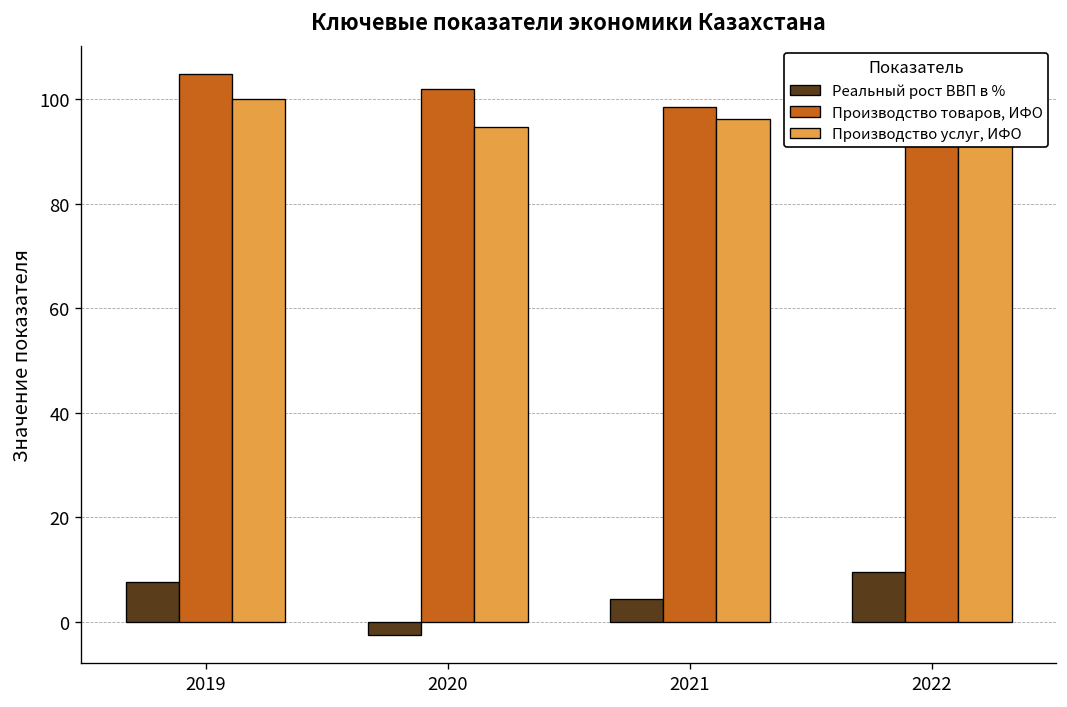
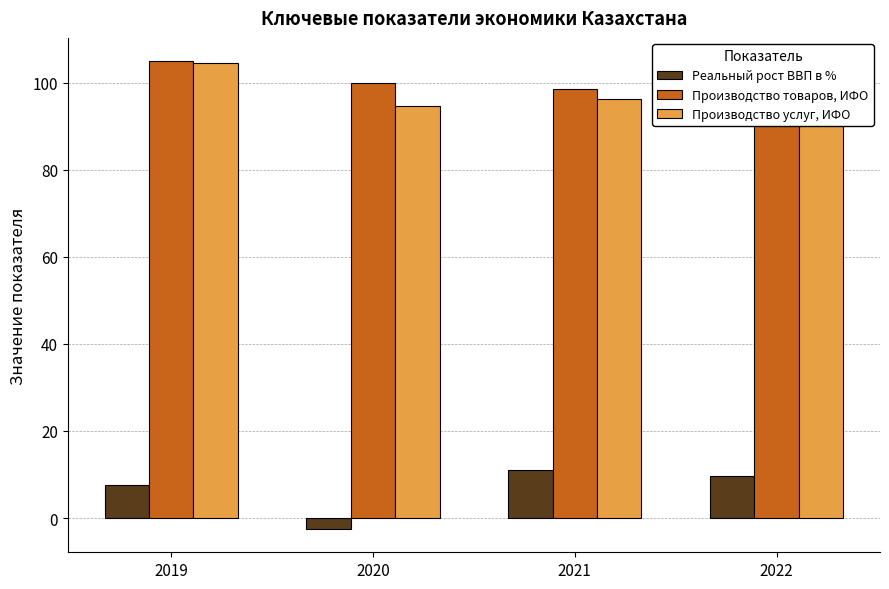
  {
    "Реальный рост ВВП в %": {
      "2019": 8,
      "2020": -3,
-     "2021": 4,
+     "2021": 11,
      "2022": 10
    },
    "Производство товаров, ИФО": {
      "2019": 105,
-     "2020": 102,
+     "2020": 100,
      "2021": 99
    },
    "Производство услуг, ИФО": {
-     "2019": 100,
+     "2019": 104,
      "2020": 95,
      "2021": 96
    }
  }
